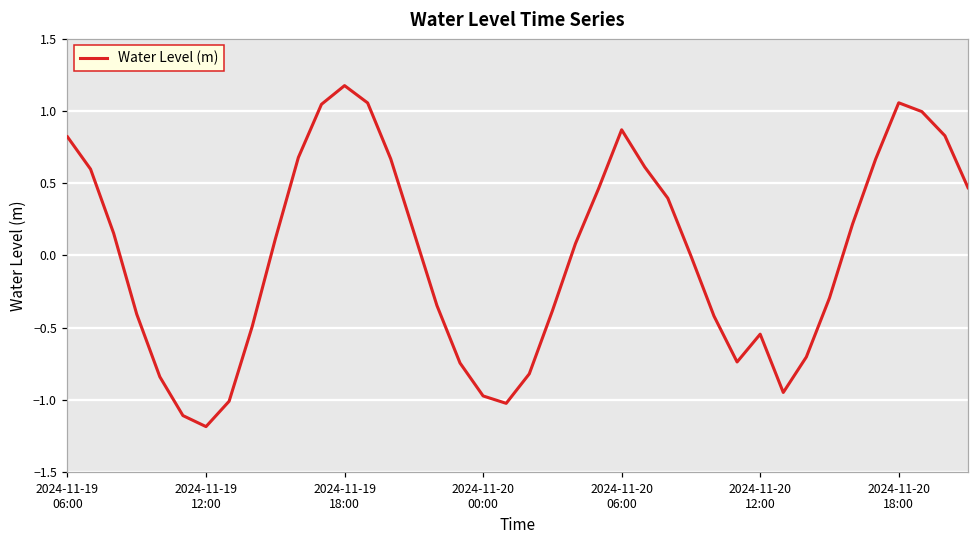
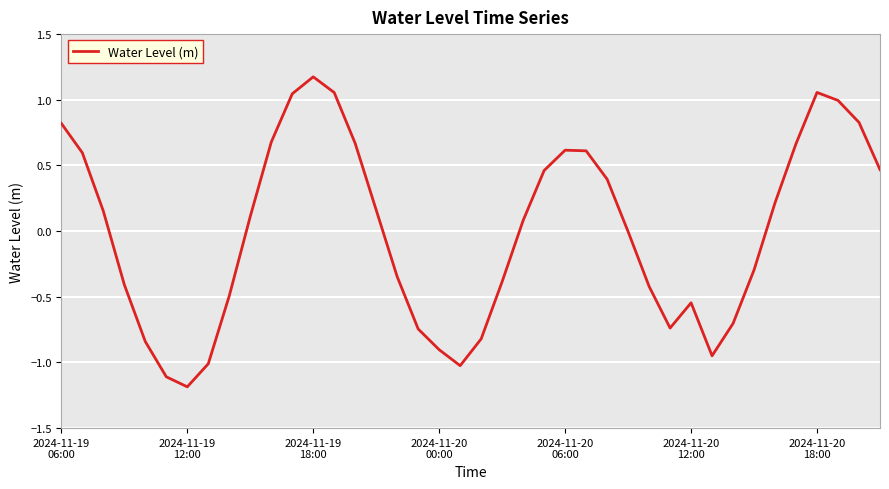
  {
    "2024-11-19 06:00": 0.82,
    "2024-11-19 12:00": -1.19,
    "2024-11-19 18:00": 1.17,
-   "2024-11-20 00:00": -0.97,
-   "2024-11-20 06:00": 0.87,
+   "2024-11-20 00:00": -0.90,
+   "2024-11-20 06:00": 0.62,
    "2024-11-20 12:00": -0.55,
    "2024-11-20 18:00": 1.06
  }
